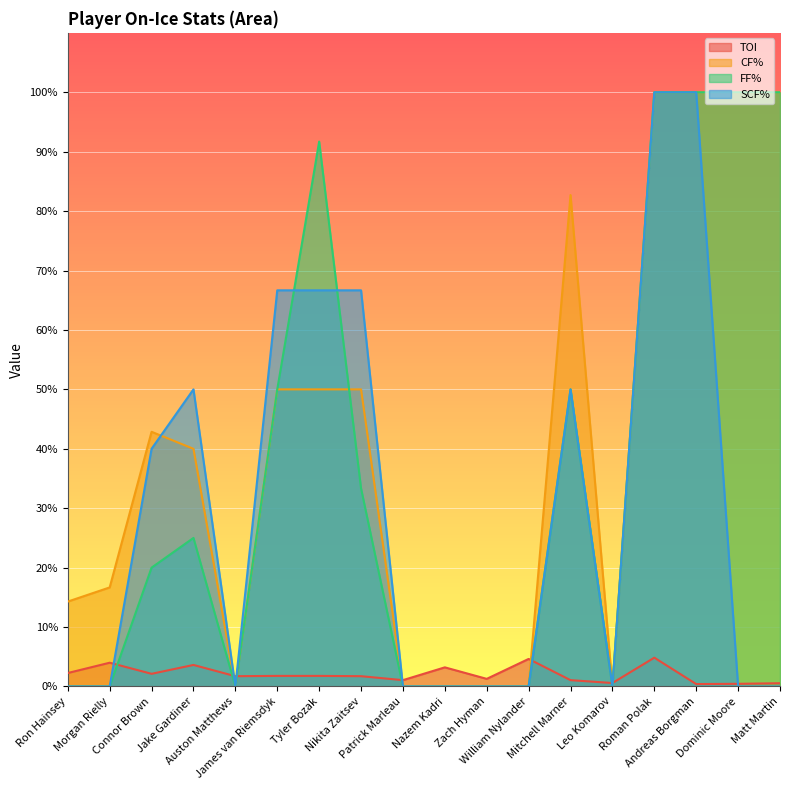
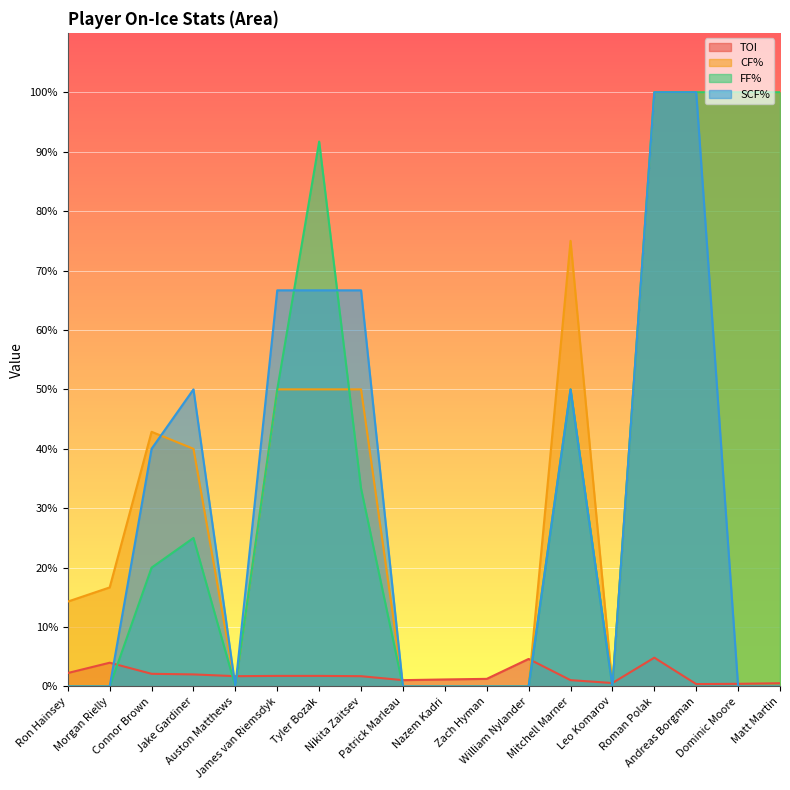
  {
    "TOI": {
      "Ron Hainsey": "2%",
      "Morgan Rielly": "4%",
      "Connor Brown": "2%",
-     "Jake Gardiner": "4%",
+     "Jake Gardiner": "2%",
      "Auston Matthews": "2%",
      "James van Riemsdyk": "2%",
      "Tyler Bozak": "2%",
      "Nikita Zaitsev": "2%",
      "Patrick Marleau": "1%",
-     "Nazem Kadri": "3%",
+     "Nazem Kadri": "1%",
      "Zach Hyman": "1%",
      "William Nylander": "5%",
      "Mitchell Marner": "1%",
      "Leo Komarov": "1%",
      "Roman Polak": "5%",
      "Andreas Borgman": "0%",
      "Dominic Moore": "0%",
      "Matt Martin": "1%"
    },
    "CF%": {
      "Ron Hainsey": "14%",
      "Morgan Rielly": "17%",
      "Connor Brown": "43%",
      "Jake Gardiner": "40%",
      "Tyler Bozak": "50%",
      "Nikita Zaitsev": "50%",
-     "Mitchell Marner": "83%"
+     "Mitchell Marner": "75%"
    },
    "FF%": {
      "Connor Brown": "20%",
      "Jake Gardiner": "25%",
      "Tyler Bozak": "92%",
      "Nikita Zaitsev": "33%"
    },
    "SCF%": {
      "Connor Brown": "40%",
      "Jake Gardiner": "50%",
      "James van Riemsdyk": "67%",
      "Tyler Bozak": "67%",
      "Nikita Zaitsev": "67%",
      "Dominic Moore": "0%",
      "Matt Martin": "0%"
    }
  }
